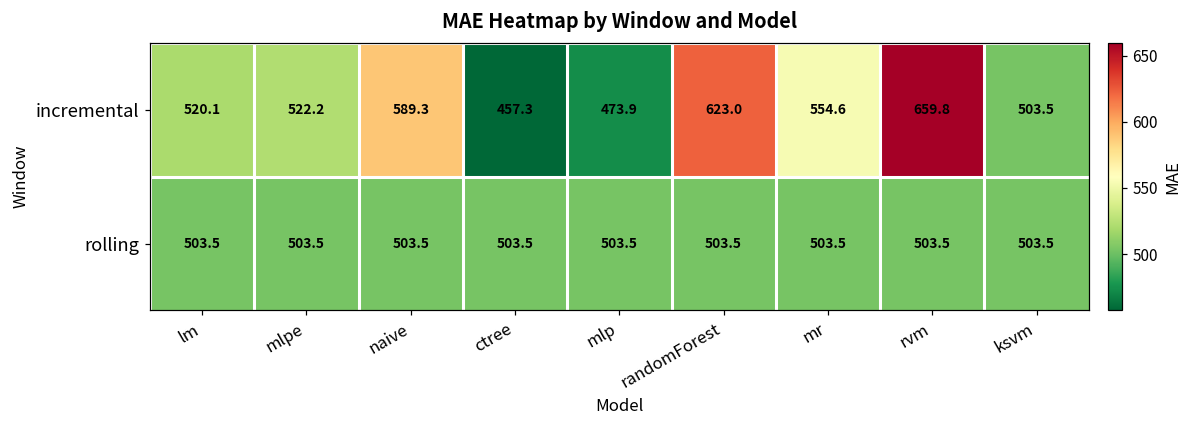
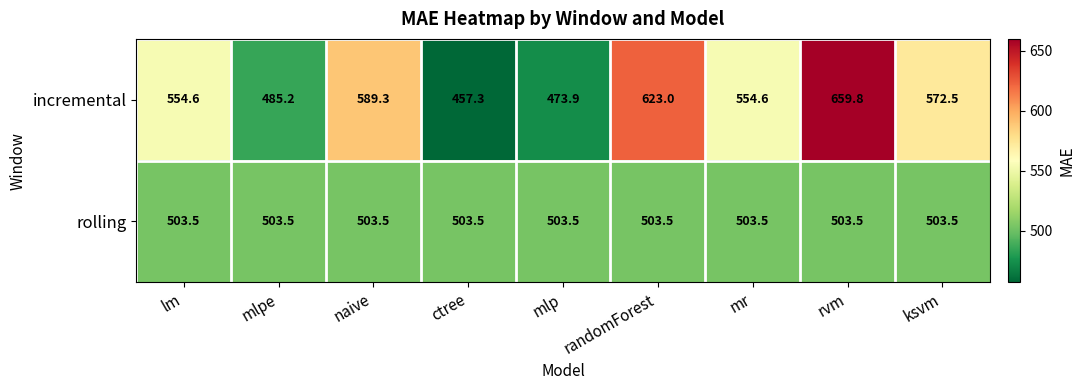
  {
    "incremental": {
-     "lm": 520.1,
-     "mlpe": 522.2,
+     "lm": 554.6,
+     "mlpe": 485.2,
      "naive": 589.3,
      "ctree": 457.3,
      "mlp": 473.9,
      "randomForest": 623.0,
      "mr": 554.6,
      "rvm": 659.8,
-     "ksvm": 503.5
+     "ksvm": 572.5
    },
    "rolling": {
      "lm": 503.5,
      "mlpe": 503.5,
      "naive": 503.5,
      "ctree": 503.5,
      "mlp": 503.5,
      "randomForest": 503.5,
      "mr": 503.5,
      "rvm": 503.5,
      "ksvm": 503.5
    }
  }
